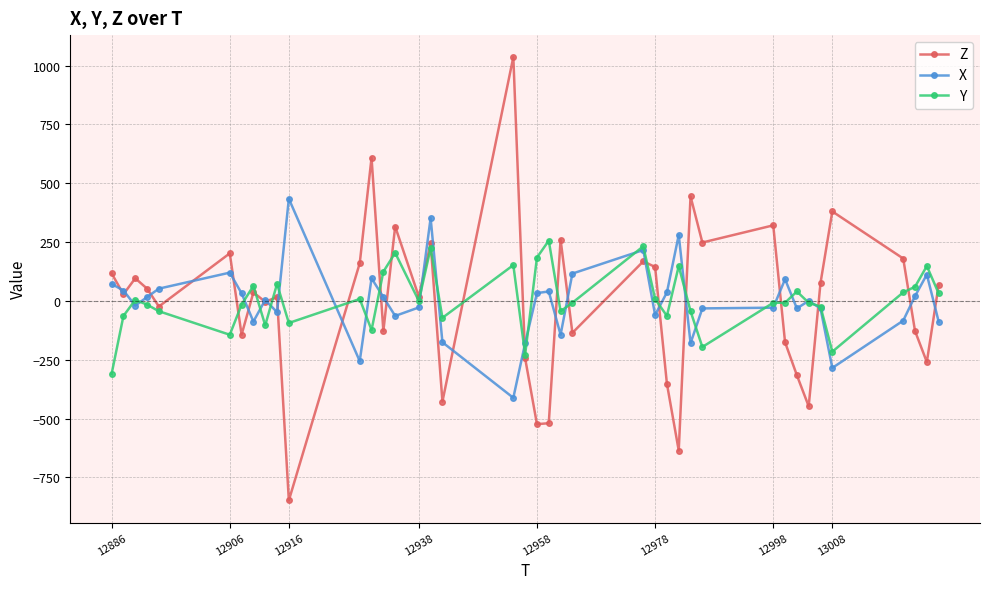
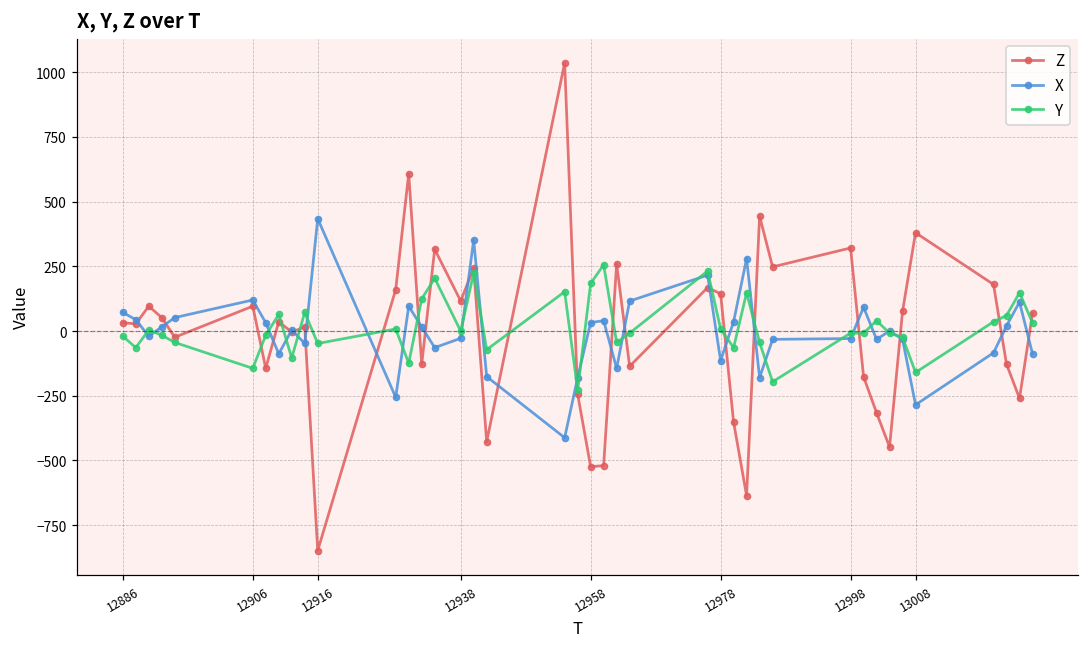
  {
    "Z": {
-     "12886": 120,
-     "12906": 200,
+     "12886": 30,
+     "12906": 100,
      "12916": -850,
-     "12938": 20,
+     "12938": 120,
      "12958": -520,
      "12978": 140,
      "12998": 320,
      "13008": 380
    },
    "X": {
      "12886": 70,
      "12906": 120,
      "12916": 430,
      "12938": -30,
      "12958": 30,
-     "12978": -60,
+     "12978": -110,
      "12998": -30,
      "13008": -290
    },
    "Y": {
-     "12886": -310,
+     "12886": -20,
      "12906": -140,
-     "12916": -90,
+     "12916": -50,
      "12938": 0,
      "12958": 180,
      "12978": 10,
      "12998": -10,
-     "13008": -220
+     "13008": -160
    }
  }
